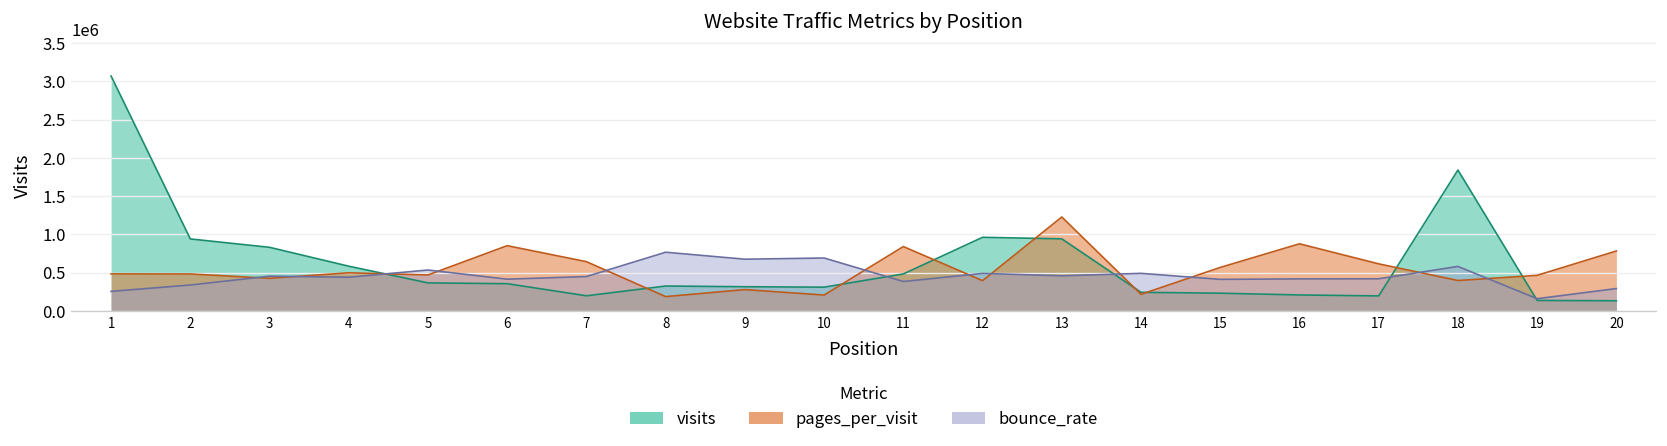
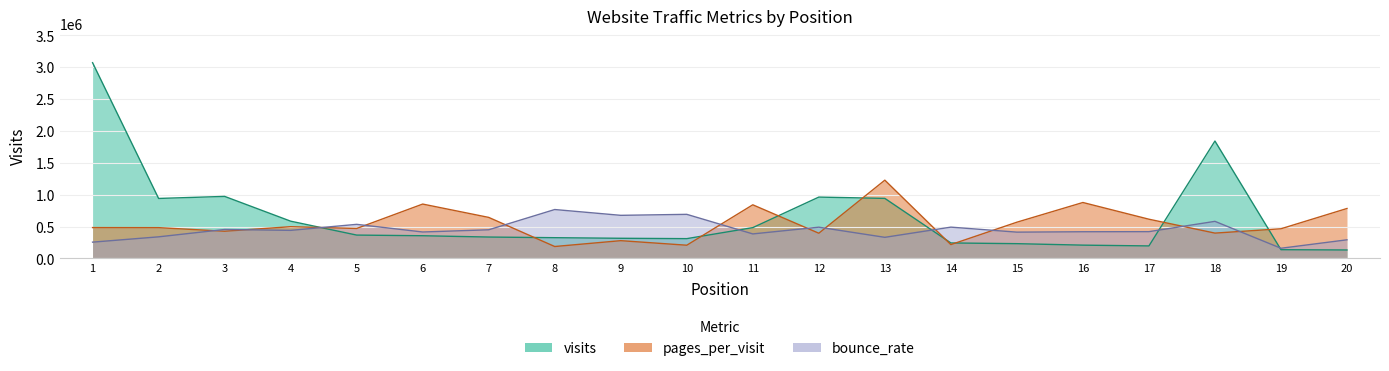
  {
    "visits": {
      "1": 3100000,
      "2": 900000,
-     "3": 800000,
+     "3": 1000000,
      "4": 600000,
      "5": 400000,
      "6": 400000,
-     "7": 200000,
+     "7": 300000,
      "8": 300000,
      "10": 300000,
      "11": 500000,
      "12": 1000000,
      "13": 900000,
      "15": 200000,
      "16": 200000,
      "17": 200000,
      "18": 1800000,
      "20": 100000
    },
    "pages_per_visit": {
      "1": 500000,
      "2": 500000,
      "4": 500000,
      "5": 500000,
      "6": 900000,
      "7": 600000,
      "8": 200000,
      "10": 200000,
      "11": 800000,
      "12": 400000,
      "13": 1200000,
      "15": 600000,
      "16": 900000,
      "17": 600000,
      "18": 400000,
      "19": 500000,
      "20": 800000
    },
    "bounce_rate": {
      "1": 300000,
      "2": 300000,
      "4": 400000,
      "5": 500000,
      "6": 400000,
      "7": 400000,
      "8": 800000,
      "9": 700000,
      "10": 700000,
      "11": 400000,
      "12": 500000,
-     "13": 500000,
+     "13": 300000,
      "14": 500000,
      "15": 400000,
      "16": 400000,
      "17": 400000,
      "18": 600000,
      "20": 300000
    }
  }
